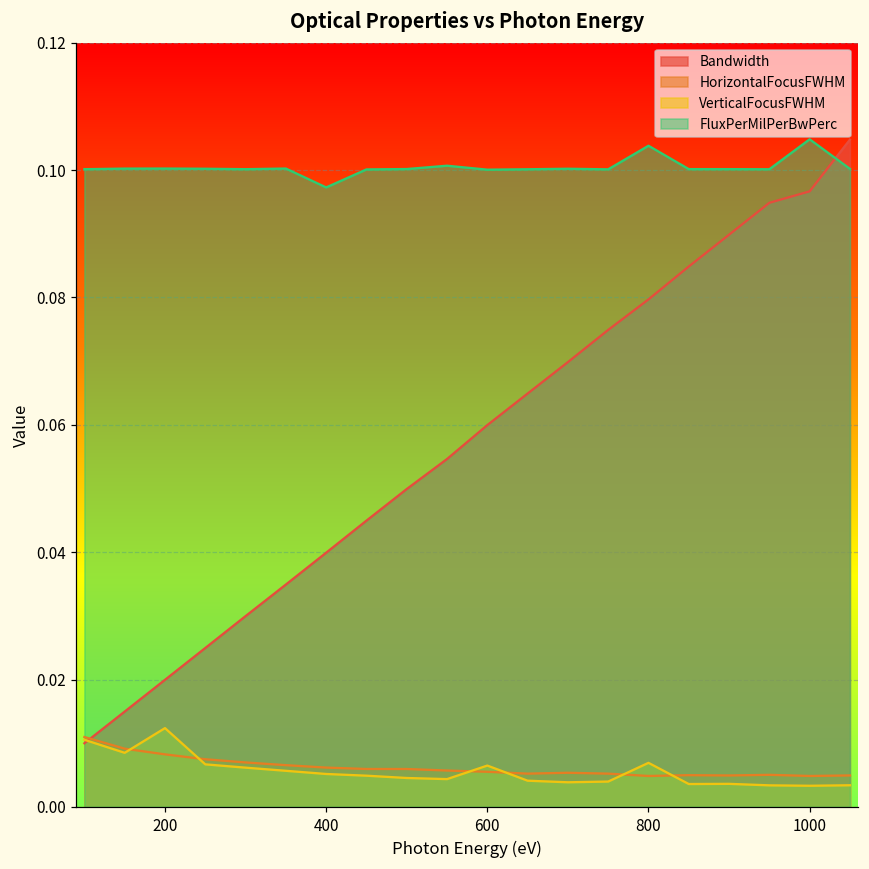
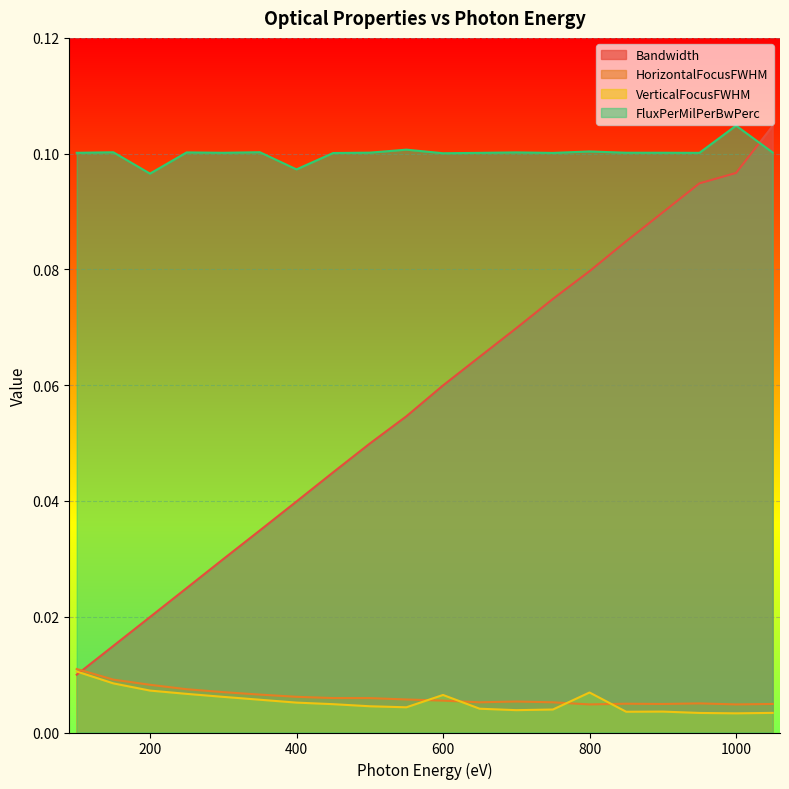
  {
    "VerticalFocusFWHM": {
-     "200": 0.012,
+     "200": 0.007,
      "400": 0.005,
      "600": 0.006,
      "800": 0.007,
      "1000": 0.003
    },
    "FluxPerMilPerBwPerc": {
-     "200": 0.100,
+     "200": 0.097,
      "400": 0.097,
      "600": 0.100,
-     "800": 0.104,
+     "800": 0.100,
      "1000": 0.105
    }
  }
